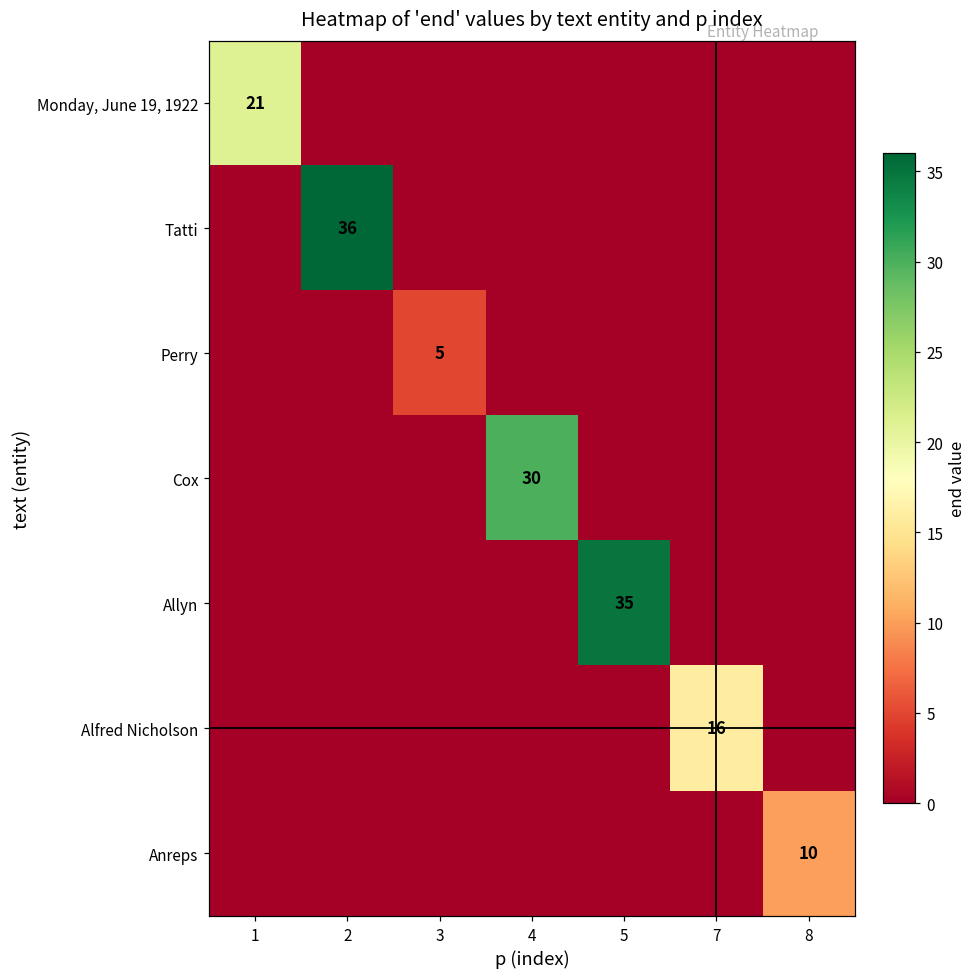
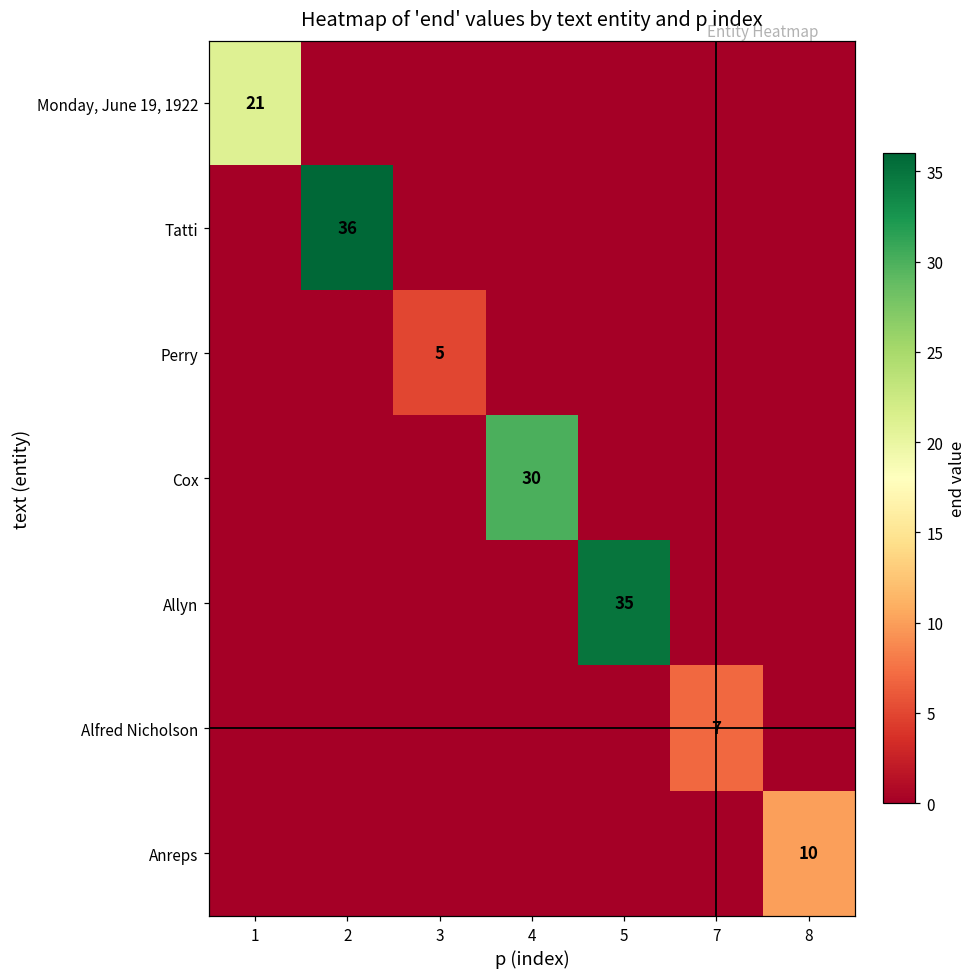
  {
    "Monday, June 19, 1922": {
      "1": 21
    },
    "Tatti": {
      "2": 36
    },
    "Perry": {
      "3": 5
    },
    "Cox": {
      "4": 30
    },
    "Allyn": {
      "5": 35
    },
    "Alfred Nicholson": {
-     "7": 16
+     "7": 7
    },
    "Anreps": {
      "8": 10
    }
  }
